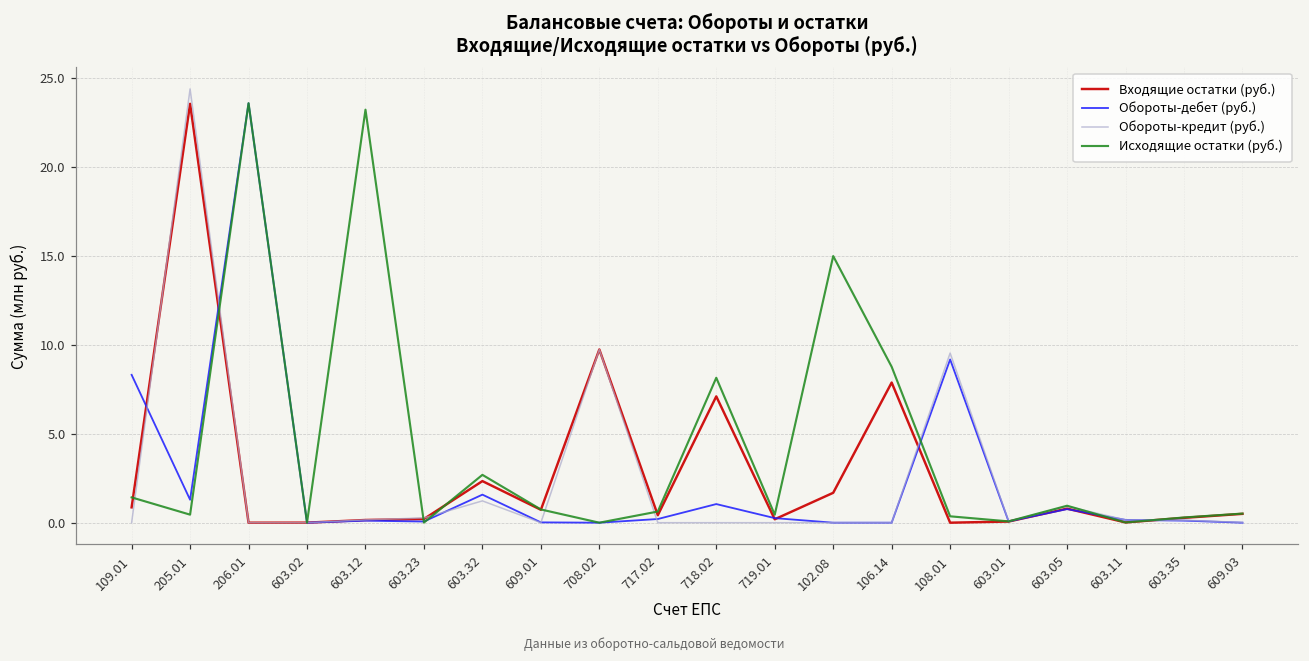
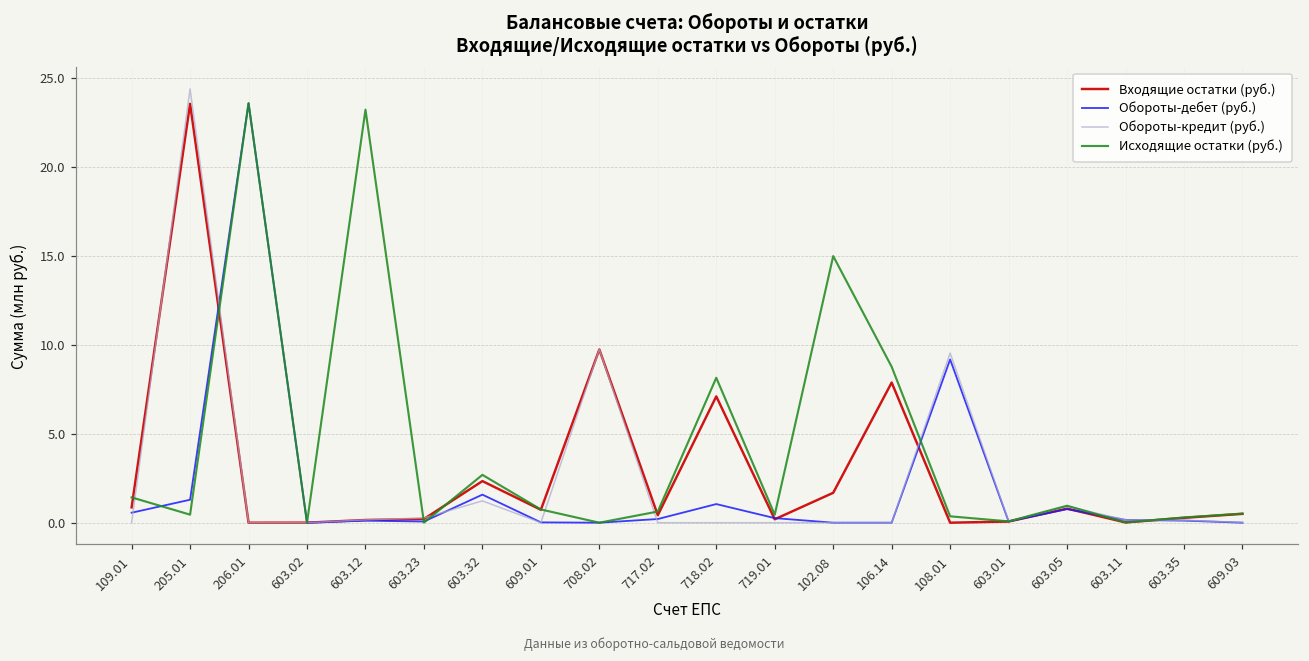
  {
    "Входящие остатки (руб.)": {
      "109.01": 0.9,
      "205.01": 23.6,
      "603.32": 2.3,
      "717.02": 0.4,
      "718.02": 7.1,
      "102.08": 1.7,
      "106.14": 7.9,
      "108.01": 0.0
    },
    "Обороты-дебет (руб.)": {
-     "109.01": 8.3,
+     "109.01": 0.6,
      "205.01": 1.3,
      "603.32": 1.6,
      "717.02": 0.2,
      "718.02": 1.0,
      "108.01": 9.2
    },
    "Обороты-кредит (руб.)": {
      "109.01": 0.0,
      "205.01": 24.4,
      "603.32": 1.2,
      "717.02": 0.0,
      "718.02": 0.0,
      "719.01": 0.0,
      "108.01": 9.5
    },
    "Исходящие остатки (руб.)": {
      "109.01": 1.4,
      "205.01": 0.5,
      "603.12": 23.2,
      "603.32": 2.7,
      "717.02": 0.6,
      "718.02": 8.2,
      "719.01": 0.4,
      "102.08": 15.0,
      "106.14": 8.8,
      "108.01": 0.4
    }
  }
